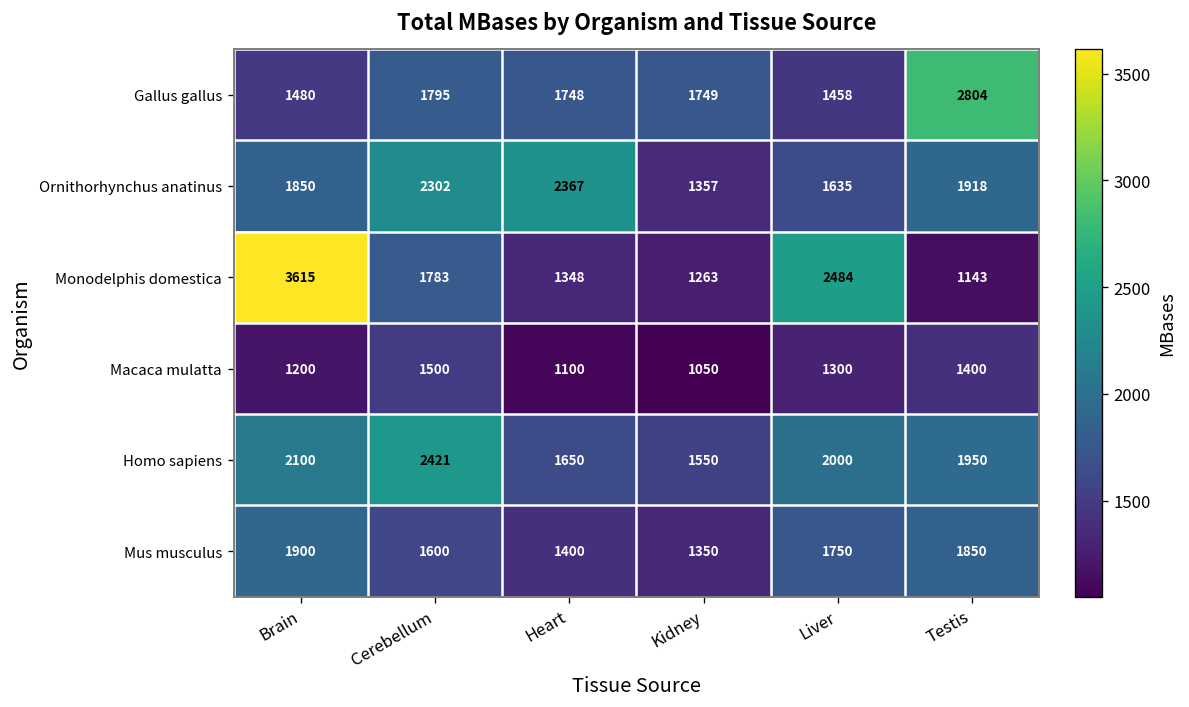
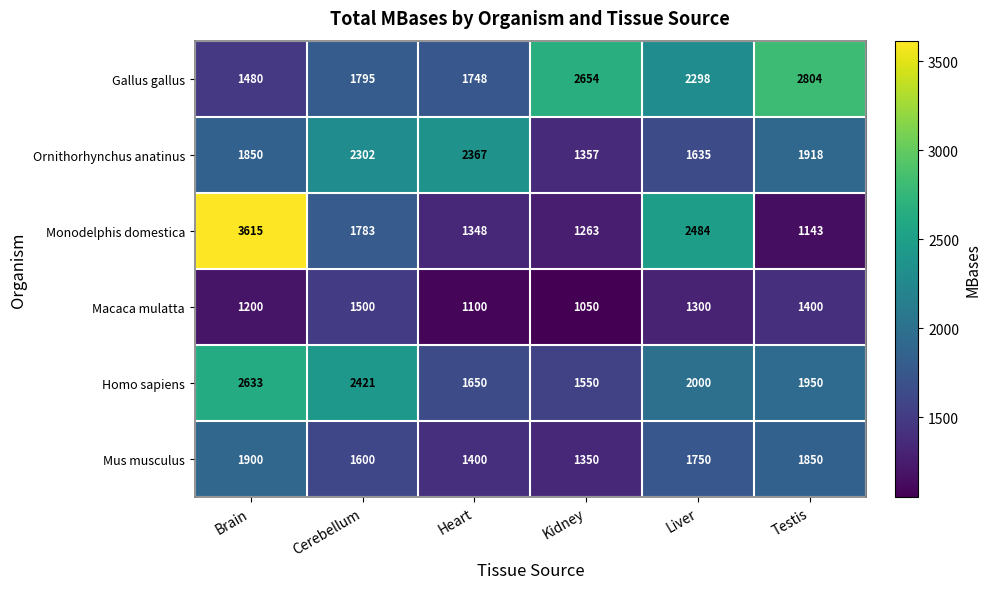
  {
    "Gallus gallus": {
      "Brain": 1480,
      "Cerebellum": 1795,
      "Heart": 1748,
-     "Kidney": 1749,
-     "Liver": 1458,
+     "Kidney": 2654,
+     "Liver": 2298,
      "Testis": 2804
    },
    "Ornithorhynchus anatinus": {
      "Brain": 1850,
      "Cerebellum": 2302,
      "Heart": 2367,
      "Kidney": 1357,
      "Liver": 1635,
      "Testis": 1918
    },
    "Monodelphis domestica": {
      "Brain": 3615,
      "Cerebellum": 1783,
      "Heart": 1348,
      "Kidney": 1263,
      "Liver": 2484,
      "Testis": 1143
    },
    "Macaca mulatta": {
      "Brain": 1200,
      "Cerebellum": 1500,
      "Heart": 1100,
      "Kidney": 1050,
      "Liver": 1300,
      "Testis": 1400
    },
    "Homo sapiens": {
-     "Brain": 2100,
+     "Brain": 2633,
      "Cerebellum": 2421,
      "Heart": 1650,
      "Kidney": 1550,
      "Liver": 2000,
      "Testis": 1950
    },
    "Mus musculus": {
      "Brain": 1900,
      "Cerebellum": 1600,
      "Heart": 1400,
      "Kidney": 1350,
      "Liver": 1750,
      "Testis": 1850
    }
  }
